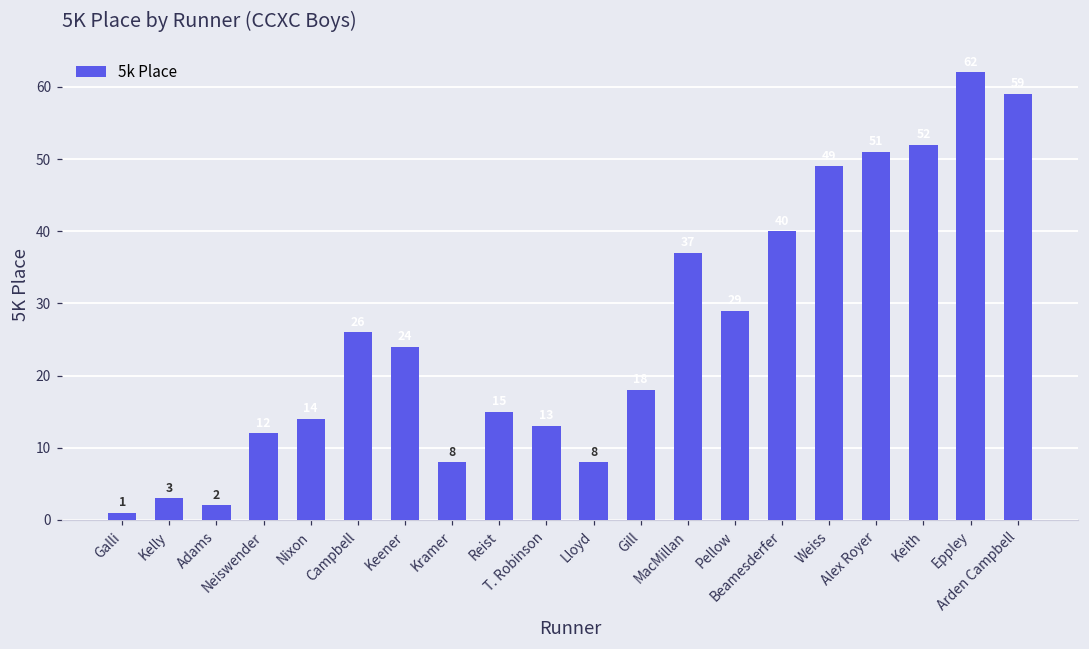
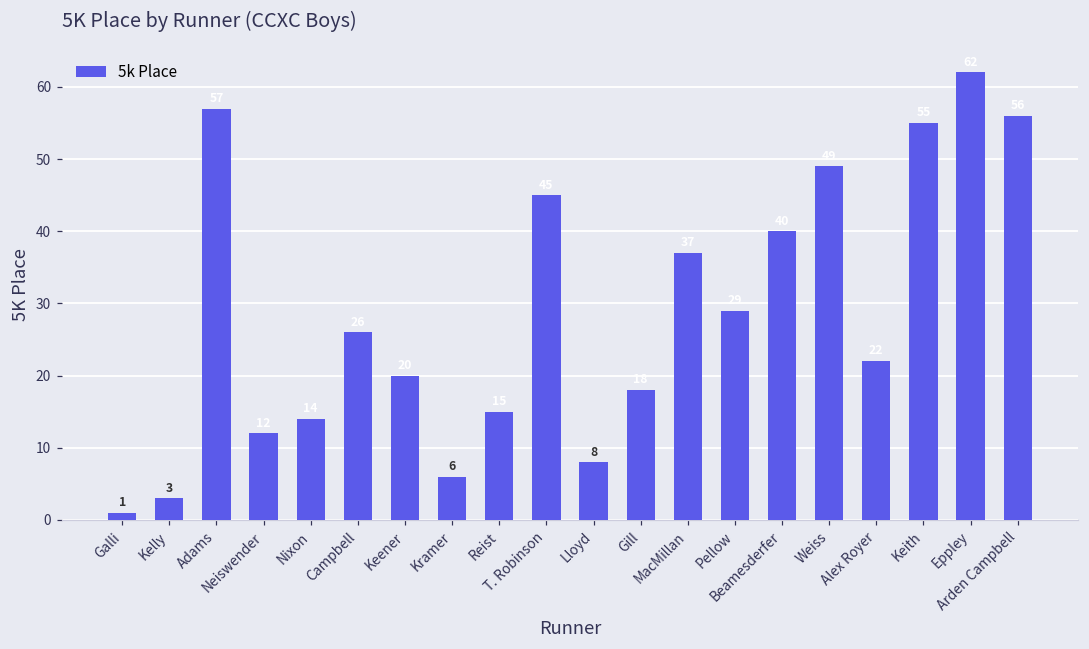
  {
    "Galli": 1,
    "Kelly": 3,
-   "Adams": 2,
-   "Keener": 24,
-   "Kramer": 8,
-   "T. Robinson": 13,
+   "Adams": 57,
+   "Keener": 20,
+   "Kramer": 6,
+   "T. Robinson": 45,
    "Lloyd": 8,
-   "Alex Royer": 51,
-   "Keith": 52,
-   "Arden Campbell": 59
+   "Alex Royer": 22,
+   "Keith": 55,
+   "Arden Campbell": 56
  }
